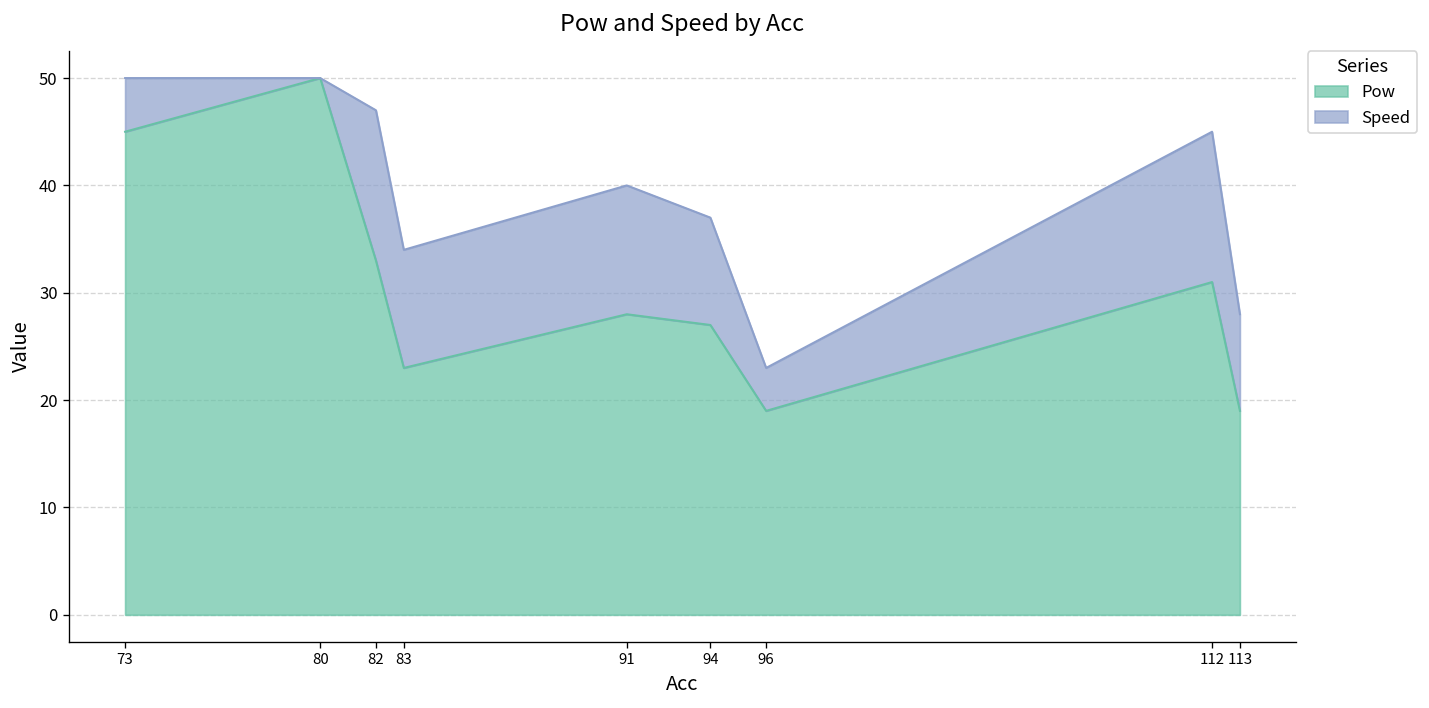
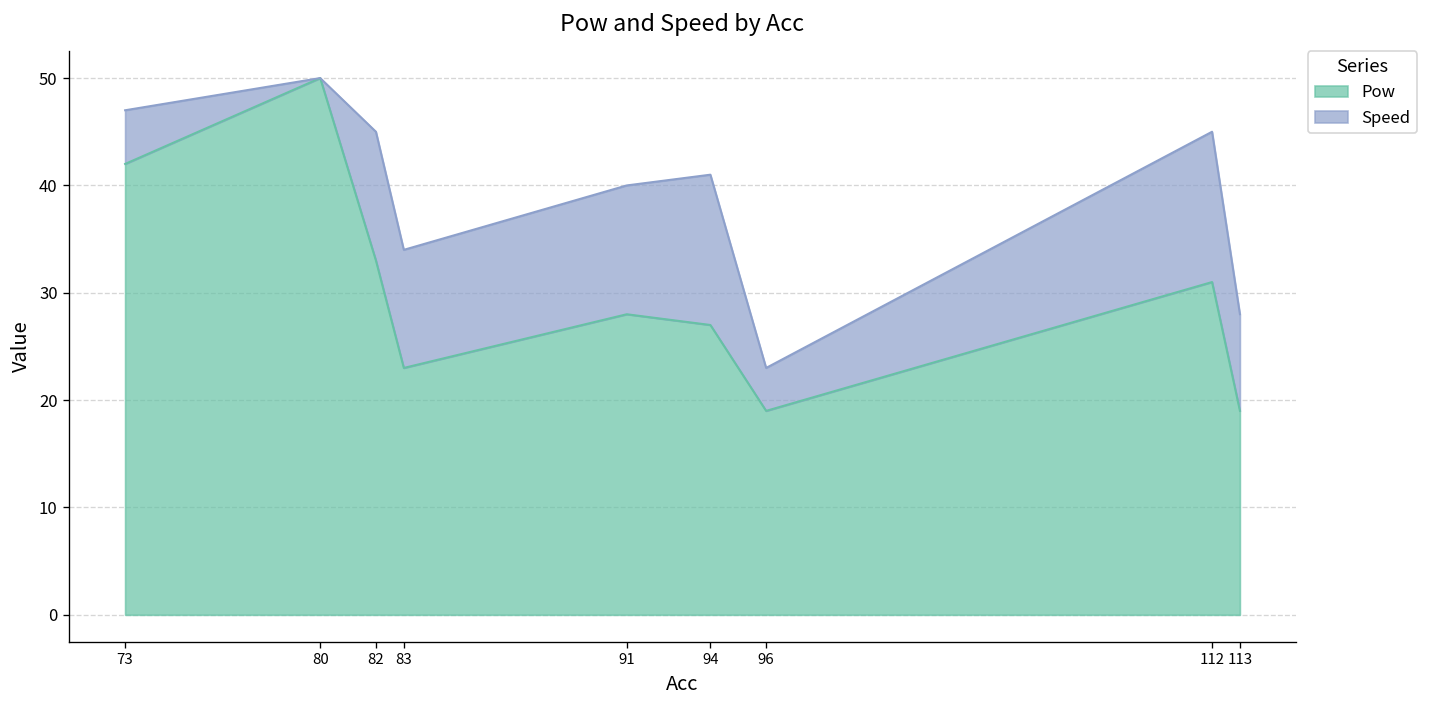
  {
    "Pow": {
-     "73": 45,
+     "73": 42,
      "82": 33,
      "83": 23,
      "91": 28,
      "94": 27,
      "96": 19,
      "112": 31,
      "113": 19
    },
    "Speed": {
      "73": 5,
-     "82": 14,
+     "82": 12,
      "83": 11,
      "91": 12,
-     "94": 10,
+     "94": 14,
      "96": 4,
      "112": 14,
      "113": 9
    }
  }
